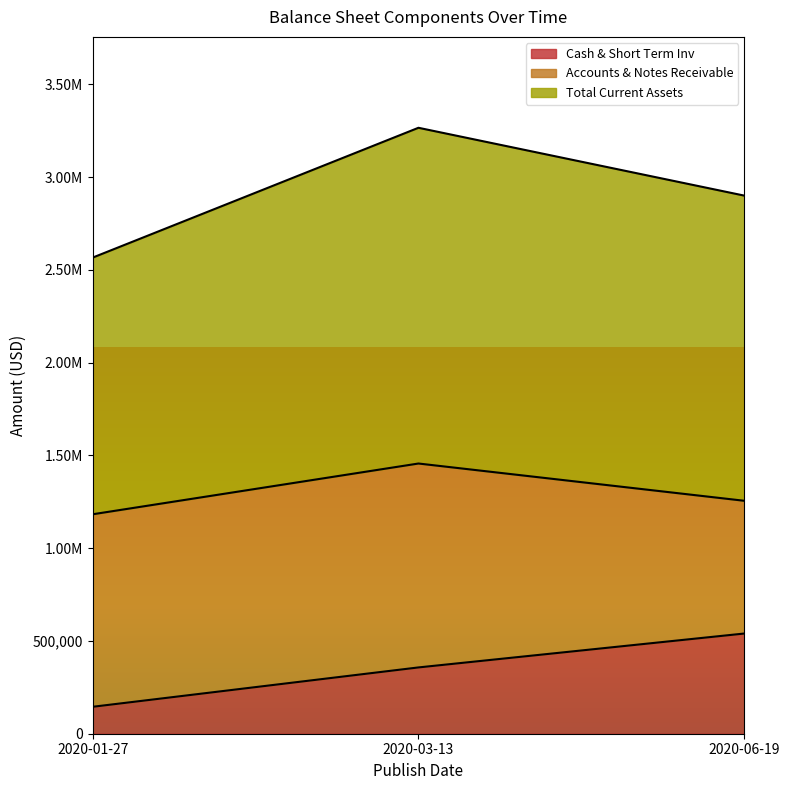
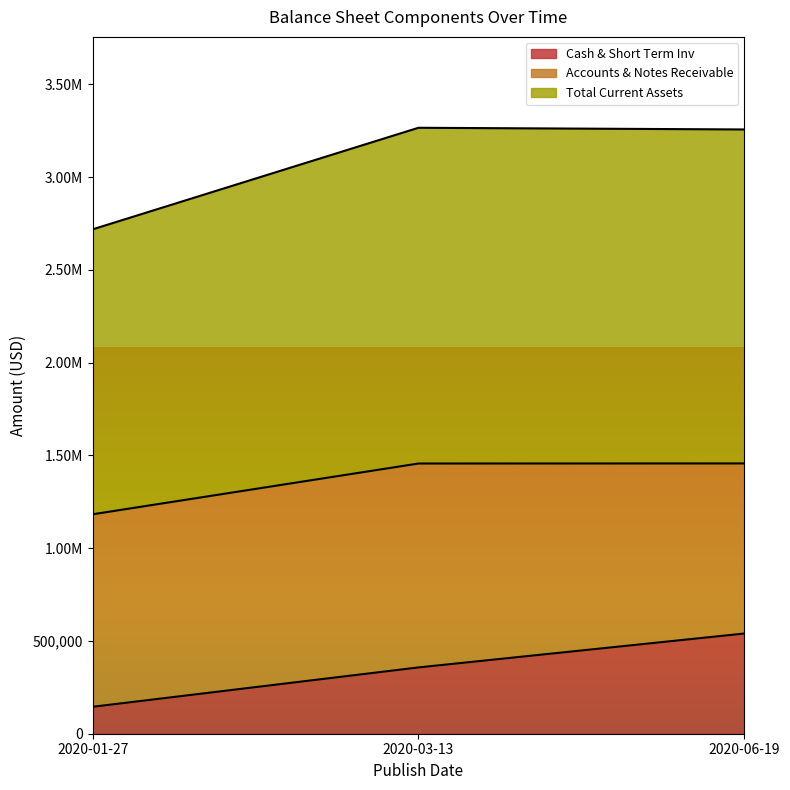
  {
    "Cash & Short Term Inv": {
      "2020-01-27": "150,000",
      "2020-03-13": "360,000",
      "2020-06-19": "540,000"
    },
    "Accounts & Notes Receivable": {
      "2020-01-27": "1,040,000",
      "2020-03-13": "1,100,000",
-     "2020-06-19": "720,000"
+     "2020-06-19": "920,000"
    },
    "Total Current Assets": {
-     "2020-01-27": "1,380,000",
+     "2020-01-27": "1,540,000",
      "2020-03-13": "1,810,000",
-     "2020-06-19": "1,640,000"
+     "2020-06-19": "1,800,000"
    }
  }
